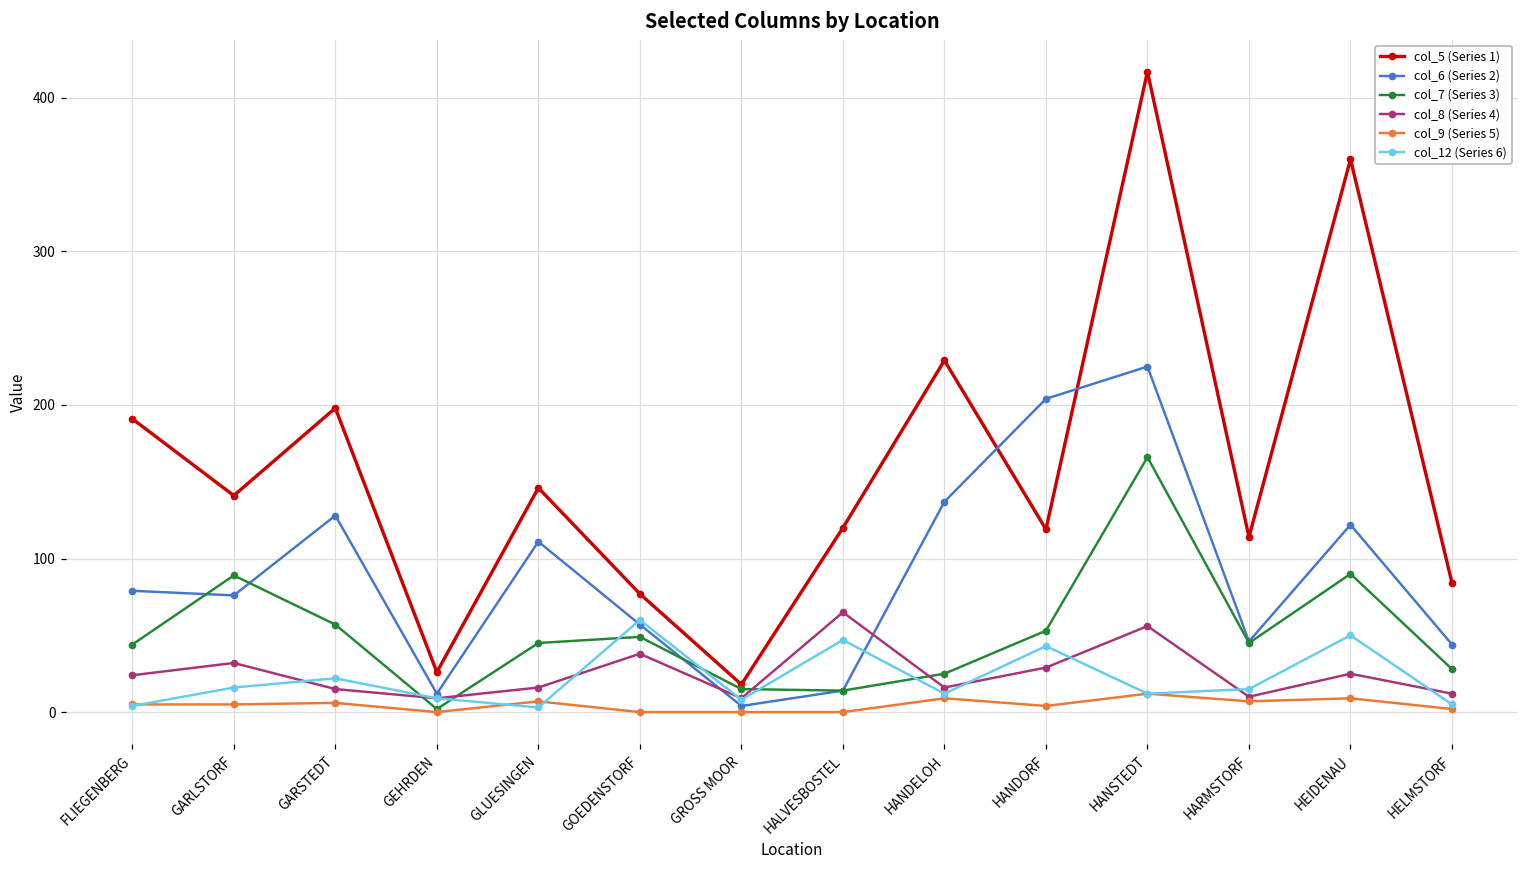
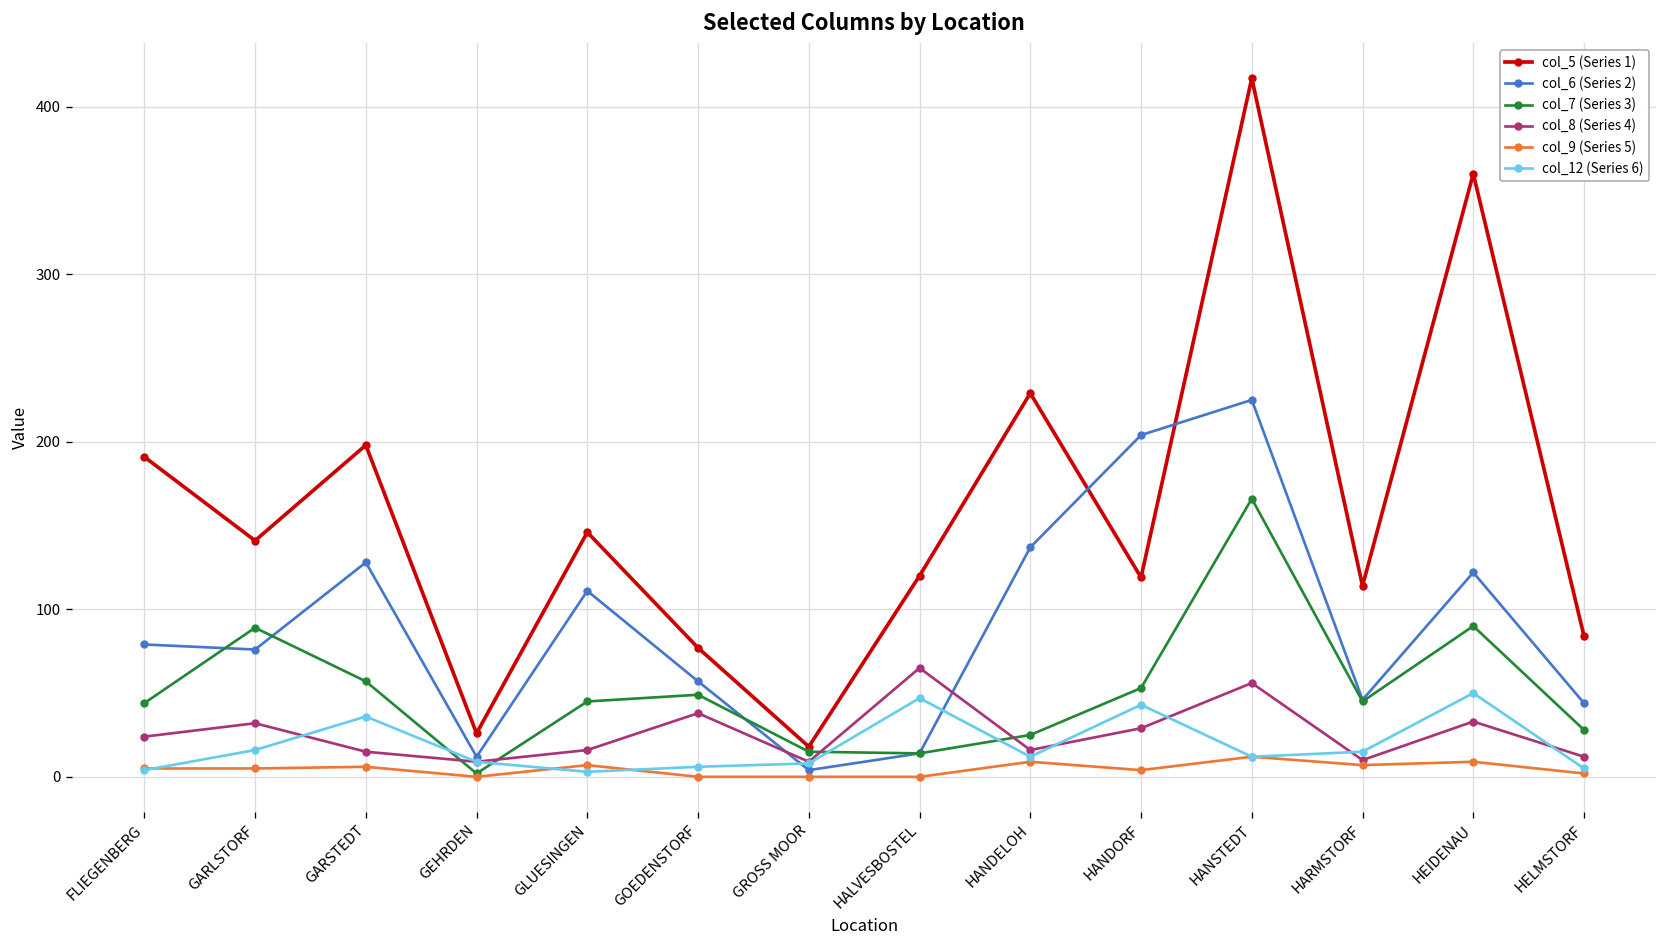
  {
    "col_5 (Series 1)": {
      "FLIEGENBERG": 191,
      "GARLSTORF": 141,
      "GARSTEDT": 198,
      "GEHRDEN": 26,
      "GLUESINGEN": 146,
      "GOEDENSTORF": 77,
      "GROSS MOOR": 18,
      "HALVESBOSTEL": 120,
      "HANDELOH": 229,
      "HANDORF": 119,
      "HANSTEDT": 417,
      "HARMSTORF": 114,
      "HEIDENAU": 360,
      "HELMSTORF": 84
    },
    "col_6 (Series 2)": {
      "FLIEGENBERG": 79,
      "GARLSTORF": 76,
      "GARSTEDT": 128,
      "GEHRDEN": 12,
      "GLUESINGEN": 111,
      "GOEDENSTORF": 57,
      "GROSS MOOR": 4,
      "HANDELOH": 137,
      "HANDORF": 204,
      "HANSTEDT": 225,
      "HEIDENAU": 122,
      "HELMSTORF": 44
    },
    "col_7 (Series 3)": {
      "FLIEGENBERG": 44,
      "GARLSTORF": 89,
      "GARSTEDT": 57,
      "GEHRDEN": 2,
      "GLUESINGEN": 45,
      "GOEDENSTORF": 49,
      "GROSS MOOR": 15,
      "HANDELOH": 25,
      "HANDORF": 53,
      "HANSTEDT": 166,
      "HEIDENAU": 90,
      "HELMSTORF": 28
    },
    "col_8 (Series 4)": {
      "FLIEGENBERG": 24,
      "GARLSTORF": 32,
      "GARSTEDT": 15,
      "GLUESINGEN": 16,
      "GOEDENSTORF": 38,
      "HALVESBOSTEL": 65,
      "HANDELOH": 16,
      "HANDORF": 29,
      "HANSTEDT": 56,
      "HARMSTORF": 10,
-     "HEIDENAU": 25,
+     "HEIDENAU": 33,
      "HELMSTORF": 12
    },
    "col_9 (Series 5)": {
      "GARLSTORF": 5,
      "GARSTEDT": 6,
      "GEHRDEN": 0,
      "GLUESINGEN": 7,
      "GOEDENSTORF": 0,
      "GROSS MOOR": 0,
      "HALVESBOSTEL": 0,
      "HANDELOH": 9,
      "HANDORF": 4,
      "HARMSTORF": 7,
      "HEIDENAU": 9,
      "HELMSTORF": 2
    },
    "col_12 (Series 6)": {
      "GARLSTORF": 16,
-     "GARSTEDT": 22,
+     "GARSTEDT": 36,
      "GLUESINGEN": 3,
-     "GOEDENSTORF": 60,
+     "GOEDENSTORF": 6,
      "HALVESBOSTEL": 47,
      "HANDELOH": 12,
      "HANDORF": 43,
      "HARMSTORF": 15,
      "HEIDENAU": 50,
      "HELMSTORF": 5
    }
  }
